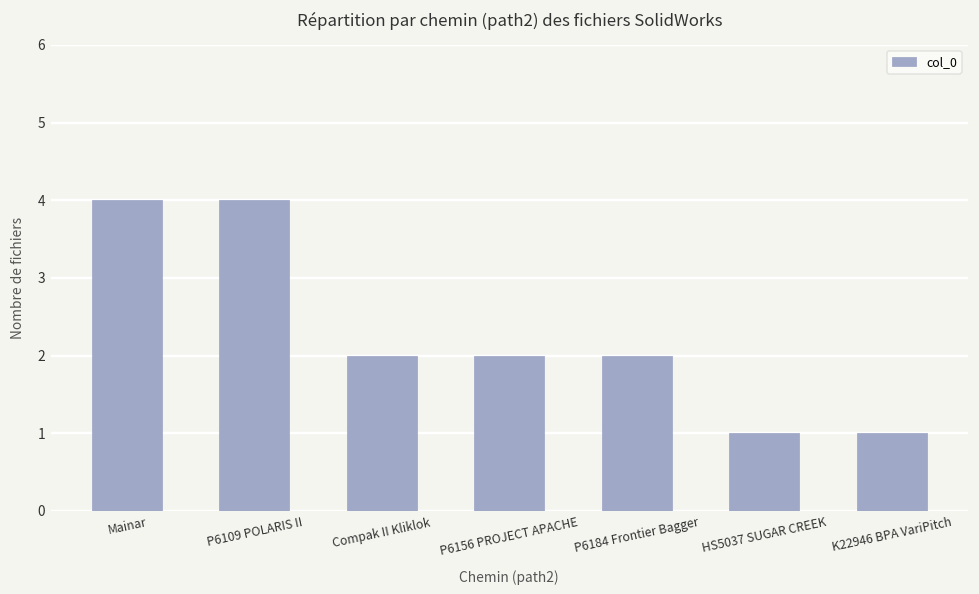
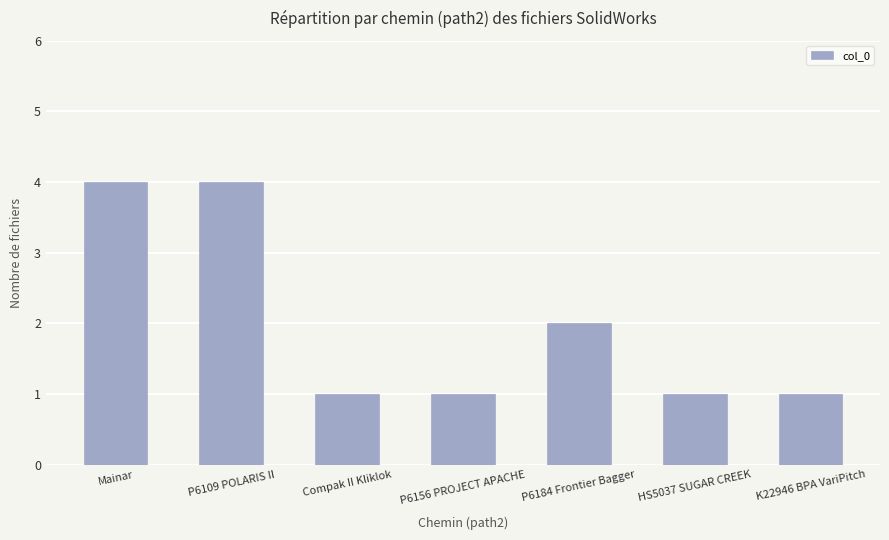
  {
    "Mainar": 4,
    "P6109 POLARIS II": 4,
-   "Compak II Kliklok": 2,
-   "P6156 PROJECT APACHE": 2,
+   "Compak II Kliklok": 1,
+   "P6156 PROJECT APACHE": 1,
    "P6184 Frontier Bagger": 2,
    "HS5037 SUGAR CREEK": 1,
    "K22946 BPA VariPitch": 1
  }
